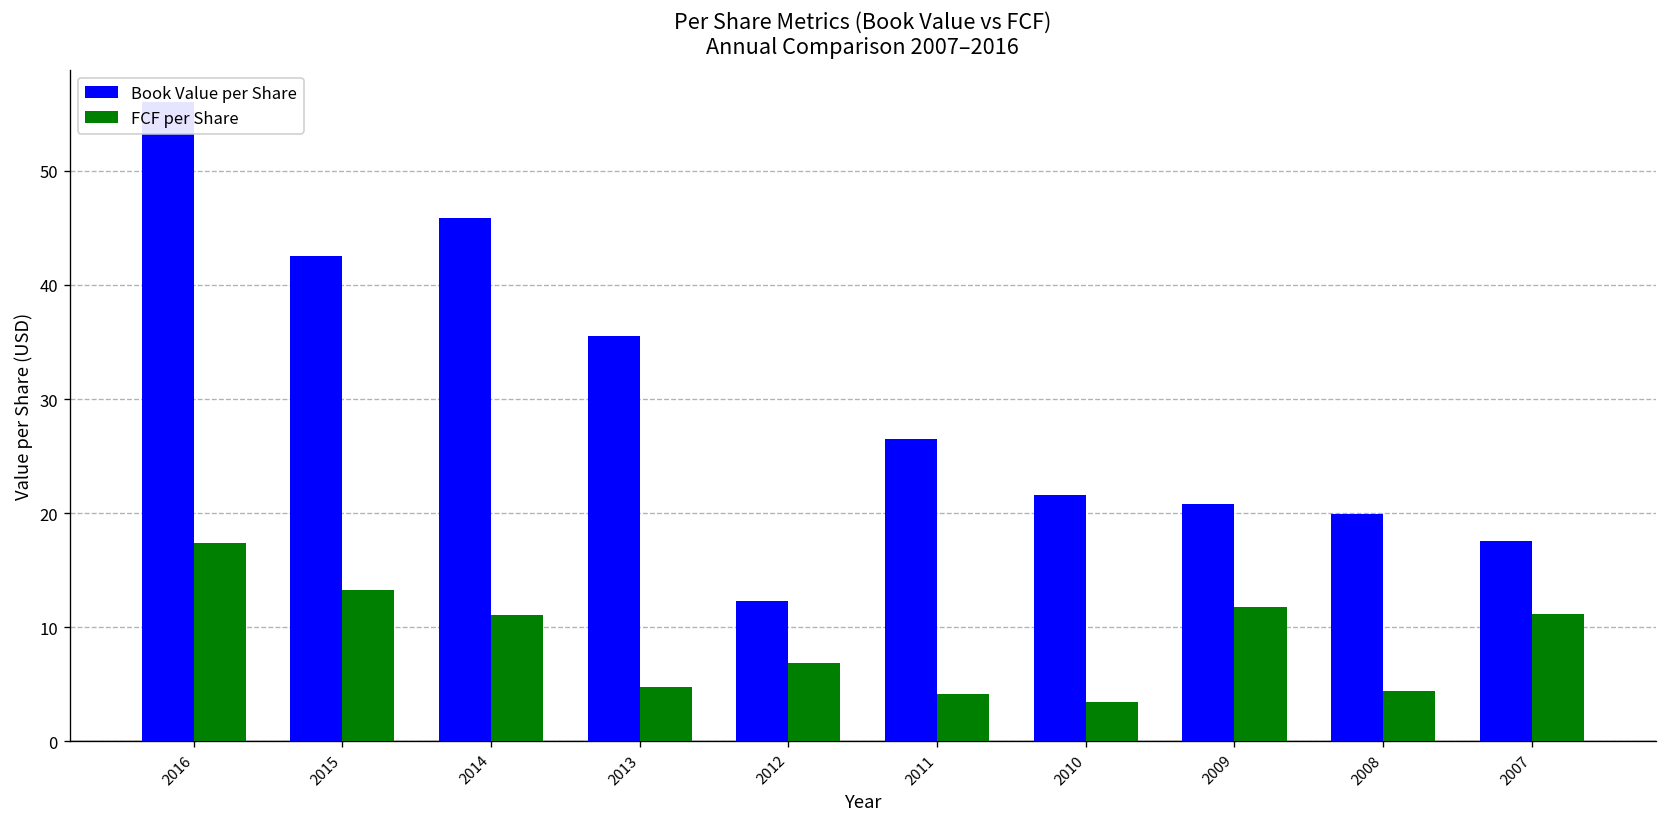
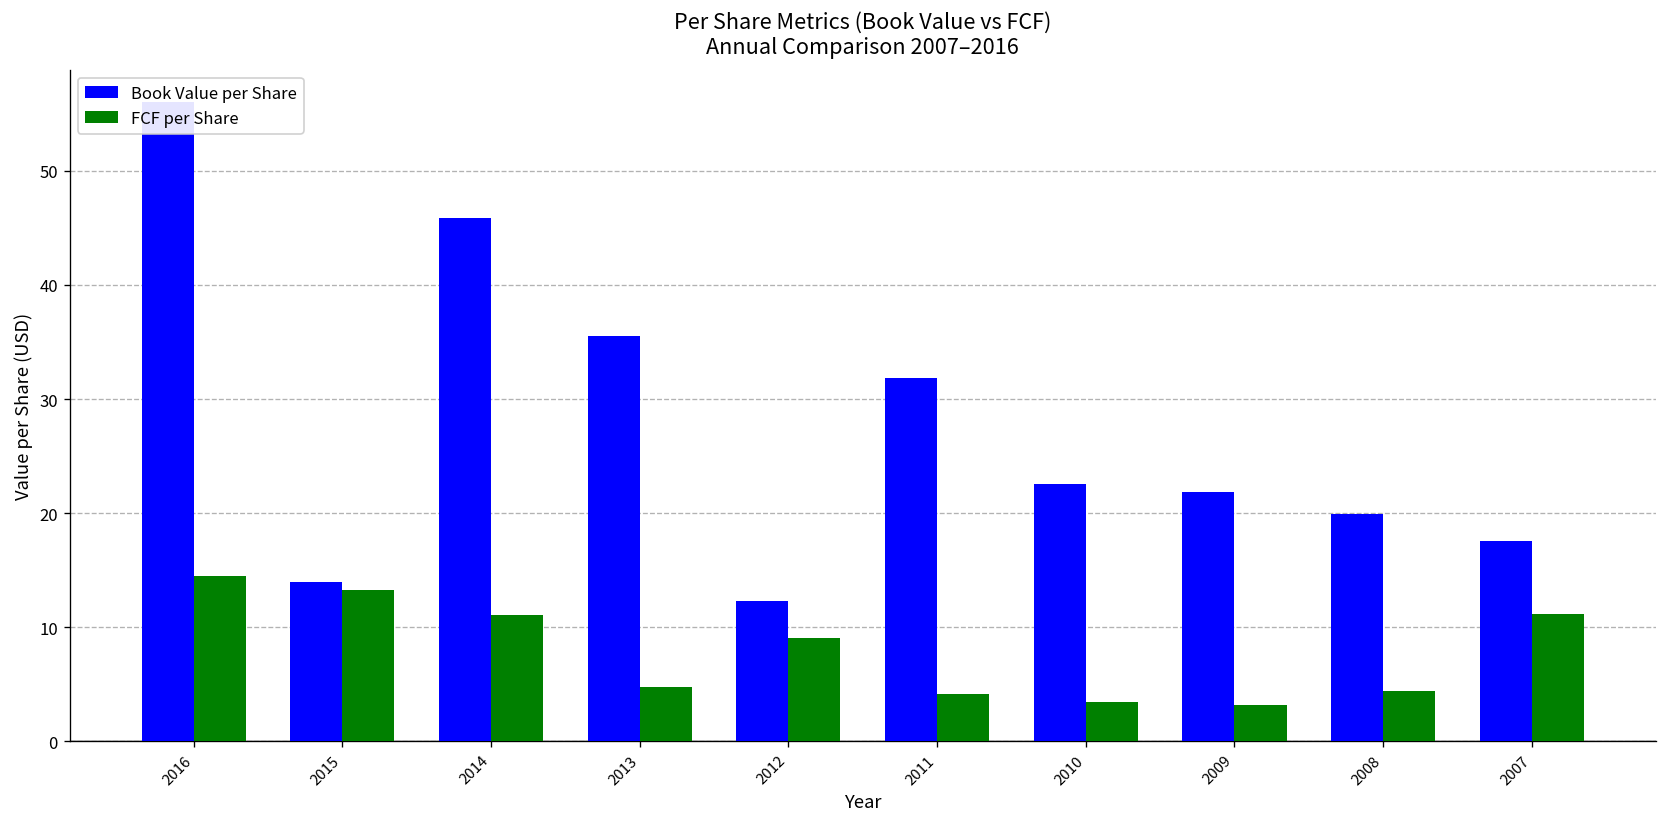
  {
    "Book Value per Share": {
-     "2015": 43,
+     "2015": 14,
      "2014": 46,
      "2013": 36,
      "2012": 12,
-     "2011": 26,
-     "2010": 22,
-     "2009": 21,
+     "2011": 32,
+     "2010": 23,
+     "2009": 22,
      "2008": 20,
      "2007": 18
    },
    "FCF per Share": {
-     "2016": 17,
+     "2016": 14,
      "2015": 13,
      "2014": 11,
      "2013": 5,
-     "2012": 7,
+     "2012": 9,
      "2011": 4,
      "2010": 3,
-     "2009": 12,
+     "2009": 3,
      "2008": 4,
      "2007": 11
    }
  }
